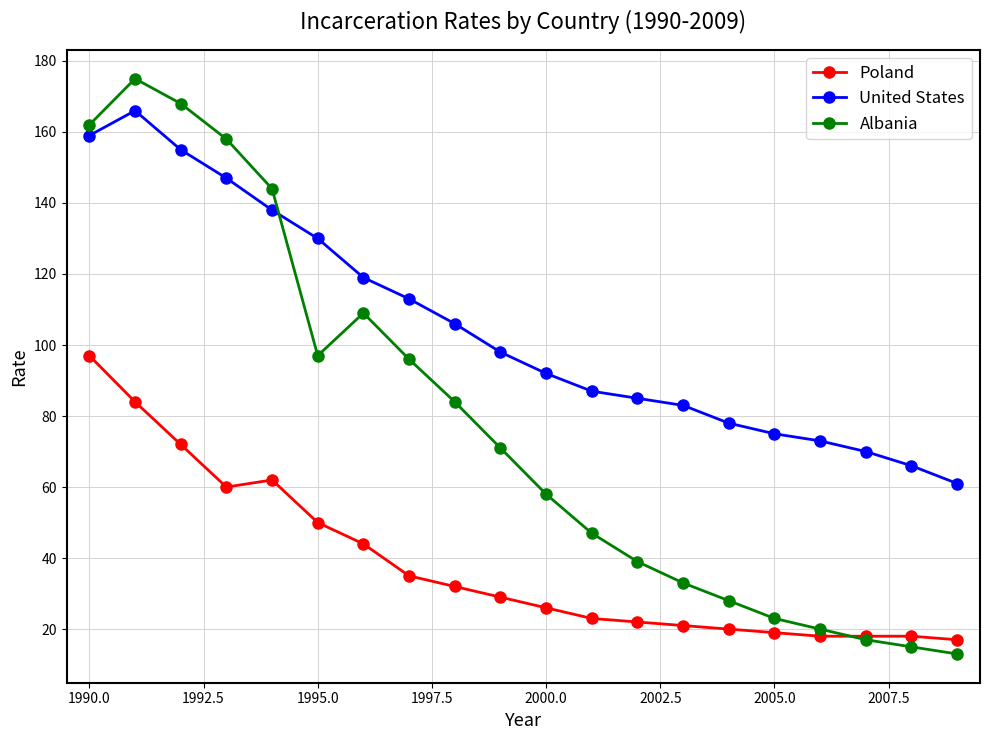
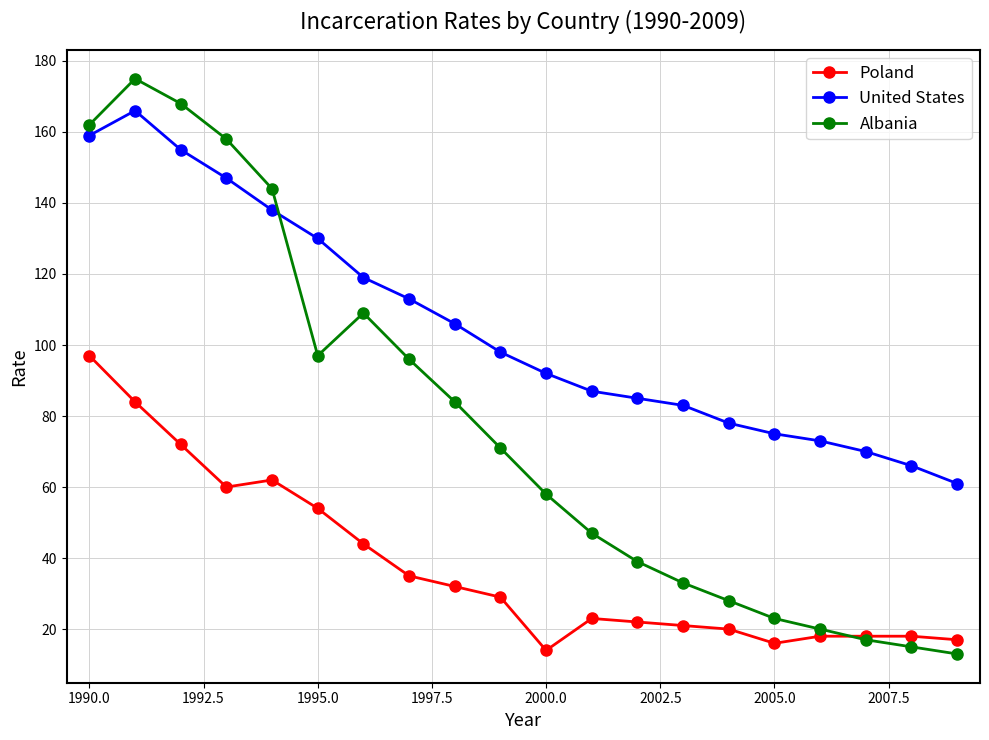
  {
    "Poland": {
      "1990.0": 97,
-     "1995.0": 50,
-     "2000.0": 26,
-     "2005.0": 19
+     "1995.0": 54,
+     "2000.0": 14,
+     "2005.0": 16
    },
    "United States": {
      "1990.0": 159,
      "1995.0": 130,
      "2000.0": 92,
      "2005.0": 75
    },
    "Albania": {
      "1990.0": 162,
      "1995.0": 97,
      "2000.0": 58,
      "2005.0": 23
    }
  }
